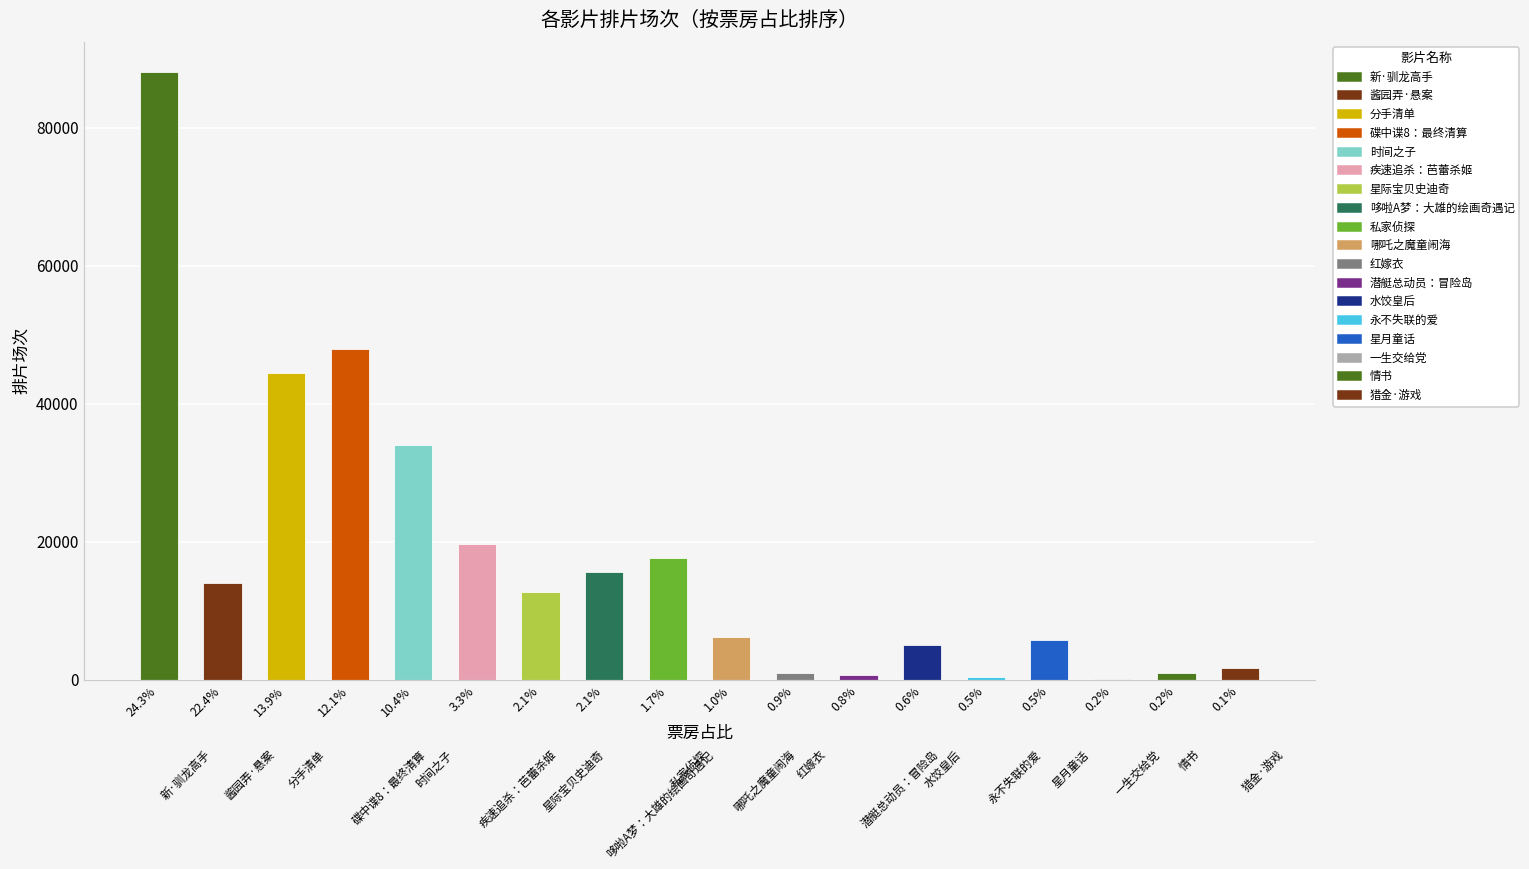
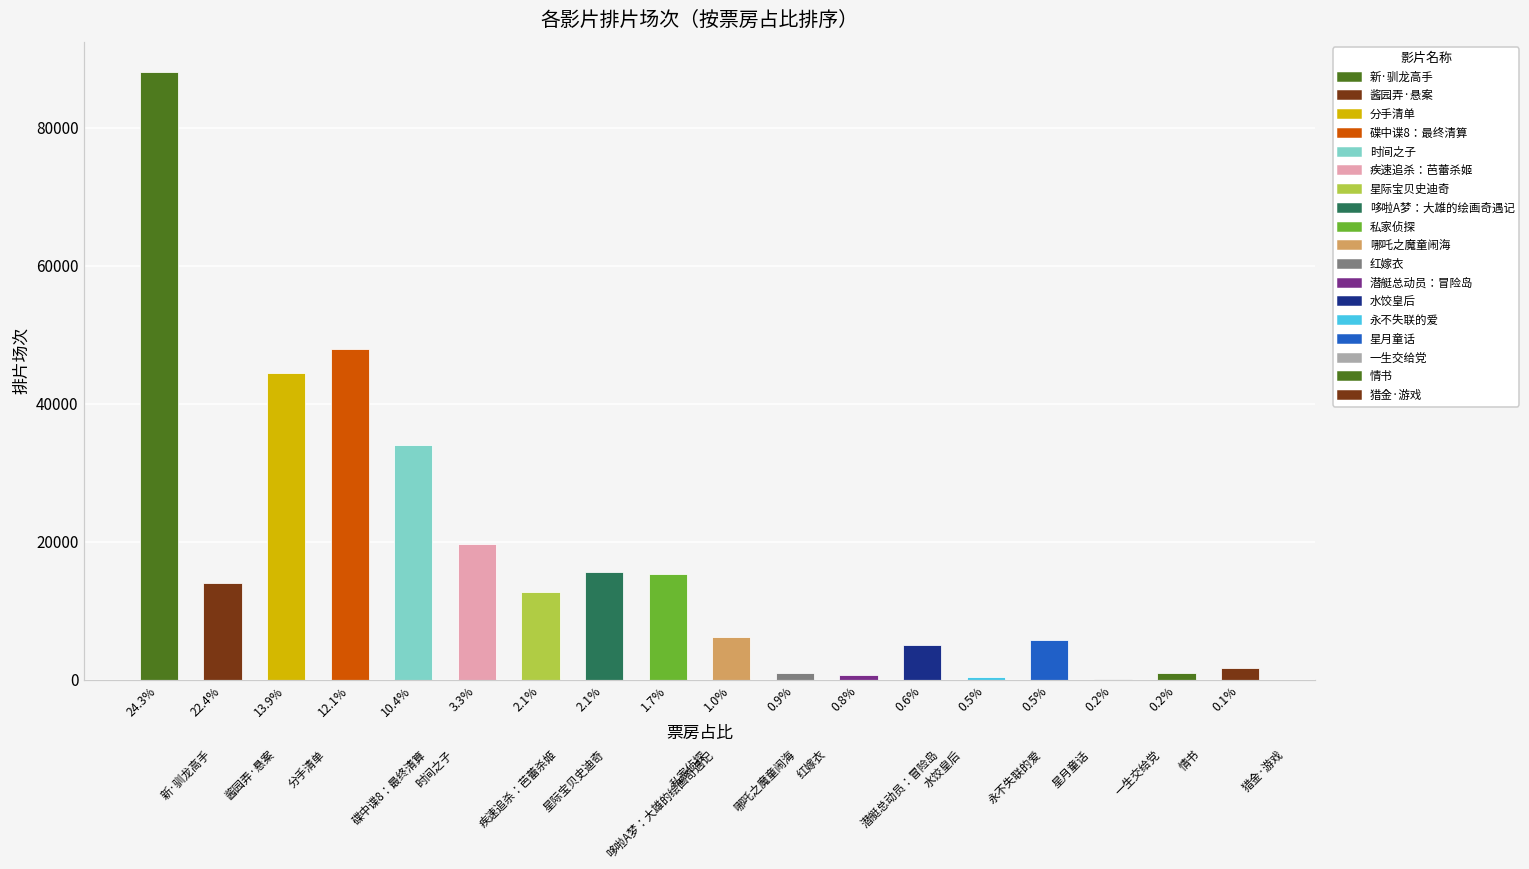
  {
    "24.3%": 88000,
    "22.4%": 14000,
    "13.9%": 44000,
    "12.1%": 48000,
    "10.4%": 34000,
    "3.3%": 20000,
-   "1.7%": 18000,
+   "1.7%": 15000,
    "1.0%": 6000,
    "0.9%": 1000,
    "0.8%": 1000,
    "0.6%": 5000,
    "0.1%": 2000
  }
